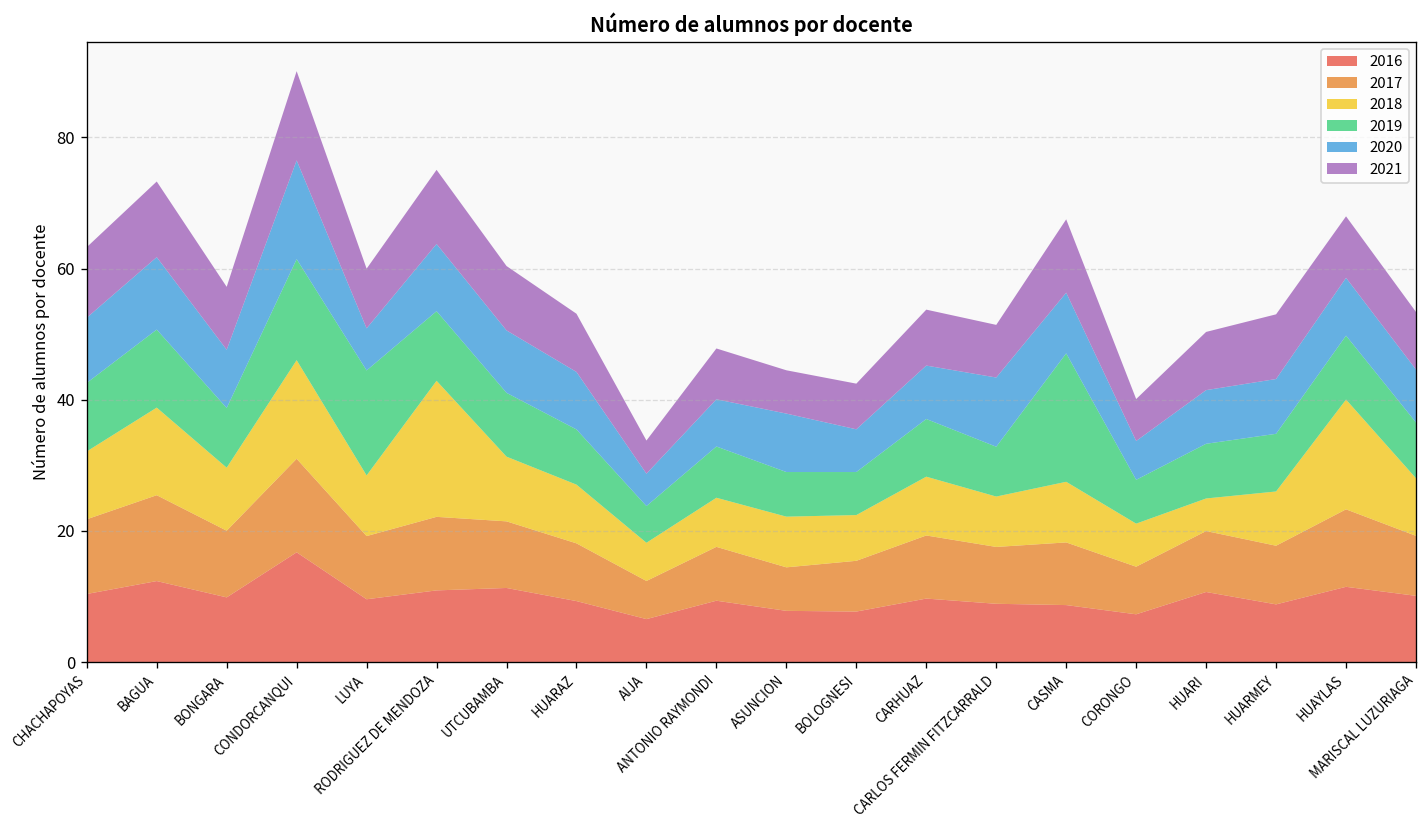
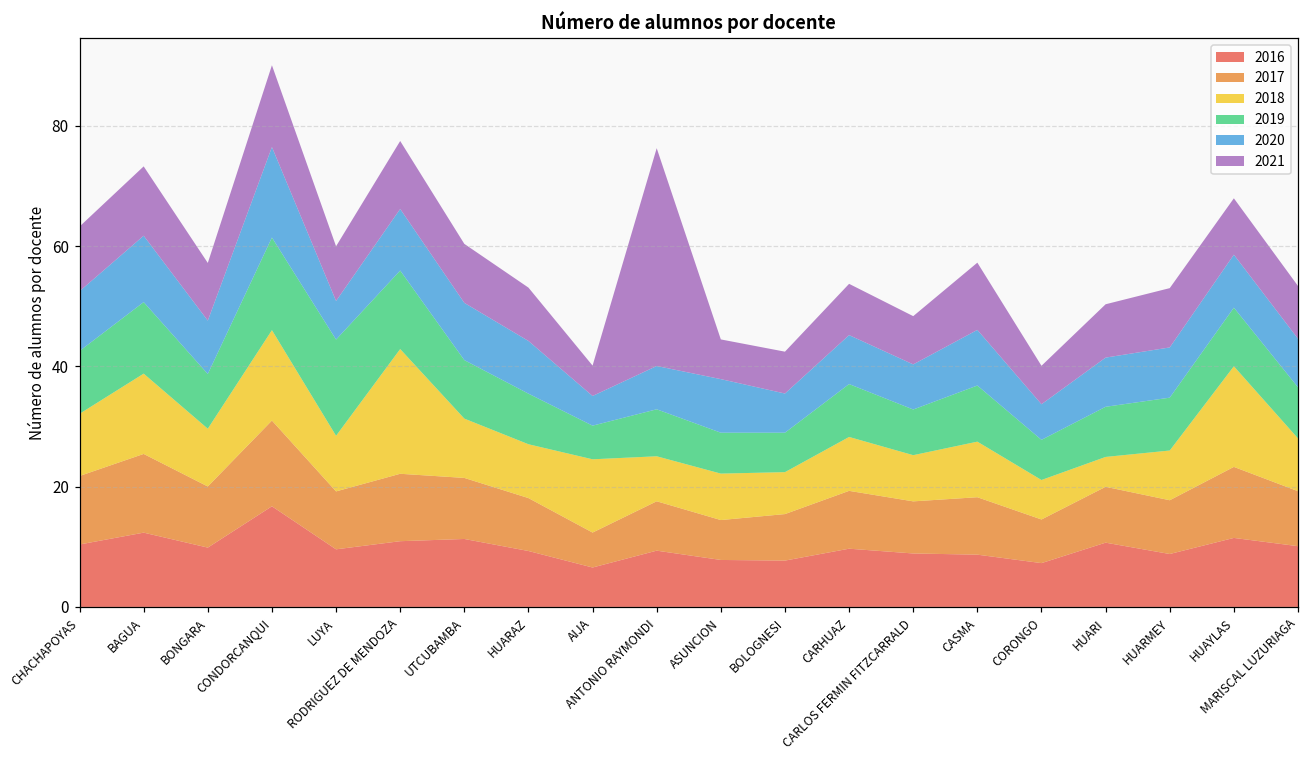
  {
    "2018": {
      "CHACHAPOYAS": 10,
      "BAGUA": 13,
      "BONGARA": 10,
      "CONDORCANQUI": 15,
      "LUYA": 9,
      "RODRIGUEZ DE MENDOZA": 21,
      "UTCUBAMBA": 10,
      "HUARAZ": 9,
-     "AIJA": 6,
+     "AIJA": 12,
      "ANTONIO RAYMONDI": 7,
      "ASUNCION": 8,
      "BOLOGNESI": 7,
      "CARHUAZ": 9,
      "CARLOS FERMIN FITZCARRALD": 8,
      "CASMA": 9,
      "CORONGO": 7,
      "HUARI": 5,
      "HUARMEY": 8,
      "HUAYLAS": 17,
      "MARISCAL LUZURIAGA": 9
    },
    "2019": {
      "CHACHAPOYAS": 10,
      "BAGUA": 12,
      "BONGARA": 9,
      "CONDORCANQUI": 15,
      "LUYA": 16,
-     "RODRIGUEZ DE MENDOZA": 11,
+     "RODRIGUEZ DE MENDOZA": 13,
      "UTCUBAMBA": 10,
      "HUARAZ": 8,
      "AIJA": 6,
      "ANTONIO RAYMONDI": 8,
      "ASUNCION": 7,
      "BOLOGNESI": 7,
      "CARHUAZ": 9,
      "CARLOS FERMIN FITZCARRALD": 8,
-     "CASMA": 20,
+     "CASMA": 9,
      "CORONGO": 7,
      "HUARI": 8,
      "HUARMEY": 9,
      "HUAYLAS": 10,
      "MARISCAL LUZURIAGA": 9
    },
    "2020": {
      "CHACHAPOYAS": 10,
      "BAGUA": 11,
      "BONGARA": 9,
      "CONDORCANQUI": 15,
      "LUYA": 6,
      "RODRIGUEZ DE MENDOZA": 10,
      "UTCUBAMBA": 10,
      "HUARAZ": 9,
      "AIJA": 5,
      "ANTONIO RAYMONDI": 7,
      "ASUNCION": 9,
      "BOLOGNESI": 7,
      "CARHUAZ": 8,
-     "CARLOS FERMIN FITZCARRALD": 11,
+     "CARLOS FERMIN FITZCARRALD": 8,
      "CASMA": 9,
      "CORONGO": 6,
      "HUARI": 8,
      "HUARMEY": 8,
      "HUAYLAS": 9,
      "MARISCAL LUZURIAGA": 8
    },
    "2021": {
      "CHACHAPOYAS": 11,
      "BAGUA": 12,
      "BONGARA": 10,
      "CONDORCANQUI": 14,
      "LUYA": 9,
      "RODRIGUEZ DE MENDOZA": 11,
      "UTCUBAMBA": 10,
      "HUARAZ": 9,
      "AIJA": 5,
-     "ANTONIO RAYMONDI": 8,
+     "ANTONIO RAYMONDI": 36,
      "ASUNCION": 7,
      "BOLOGNESI": 7,
      "CARHUAZ": 9,
      "CARLOS FERMIN FITZCARRALD": 8,
      "CASMA": 11,
      "CORONGO": 6,
      "HUARI": 9,
      "HUARMEY": 10,
      "HUAYLAS": 9,
      "MARISCAL LUZURIAGA": 9
    }
  }
